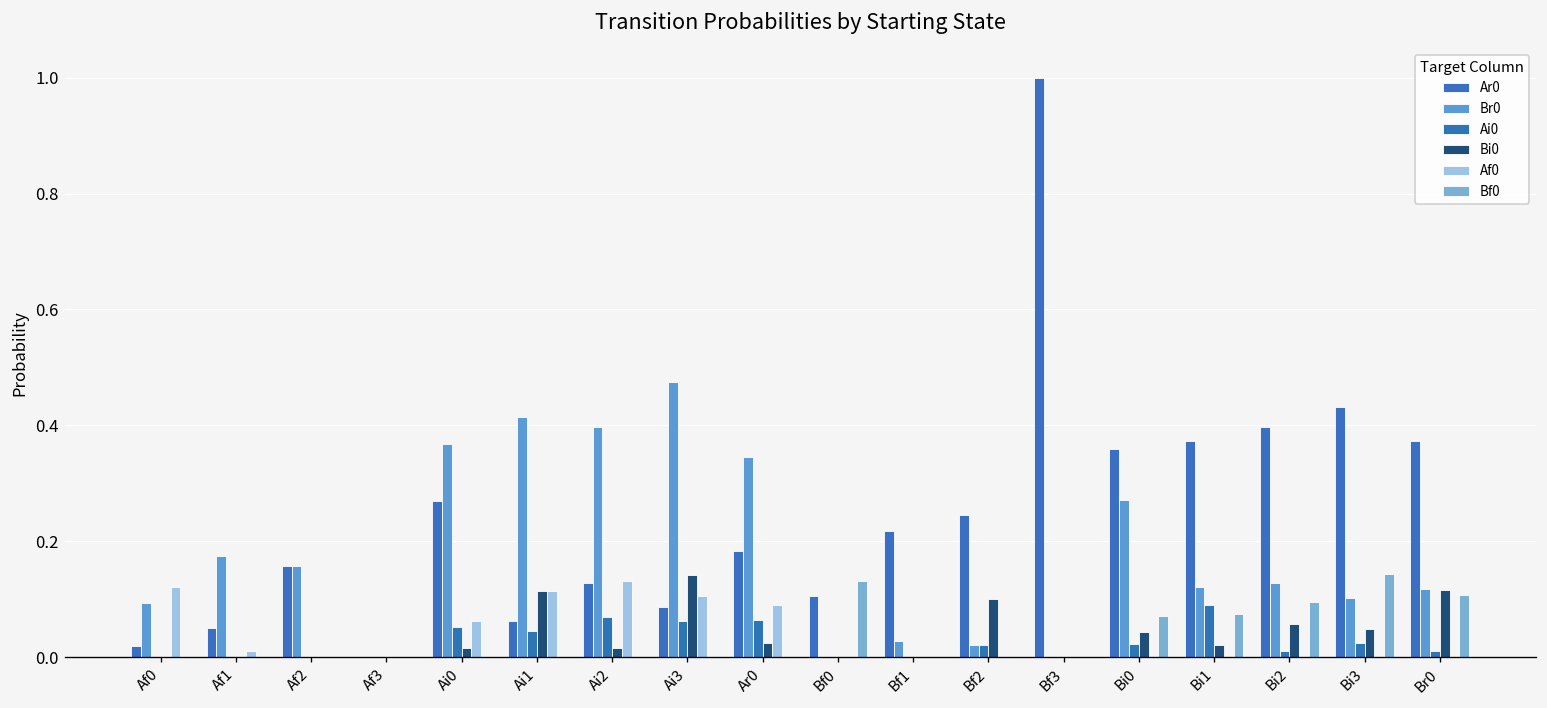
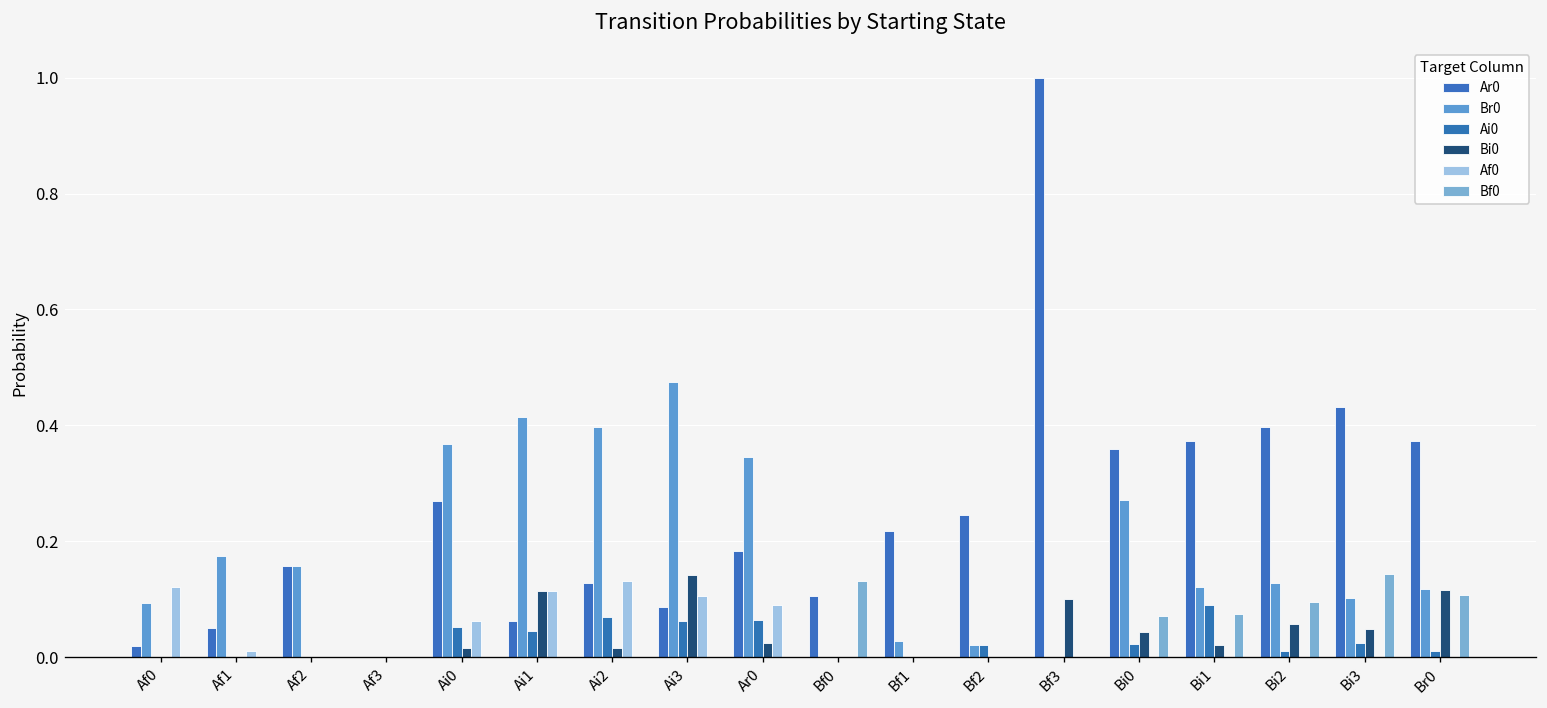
  {
    "Bi0": {
      "Af0": 0.0,
      "Af1": 0.0,
      "Af2": 0.0,
      "Af3": 0.0,
      "Ai0": 0.02,
      "Ai1": 0.11,
      "Ai2": 0.02,
      "Ai3": 0.14,
      "Ar0": 0.02,
      "Bf0": 0.0,
      "Bf1": 0.0,
-     "Bf2": 0.1,
-     "Bf3": 0.0,
+     "Bf2": 0.0,
+     "Bf3": 0.1,
      "Bi0": 0.04,
      "Bi1": 0.02,
      "Bi2": 0.06,
      "Bi3": 0.05,
      "Br0": 0.12
    }
  }
